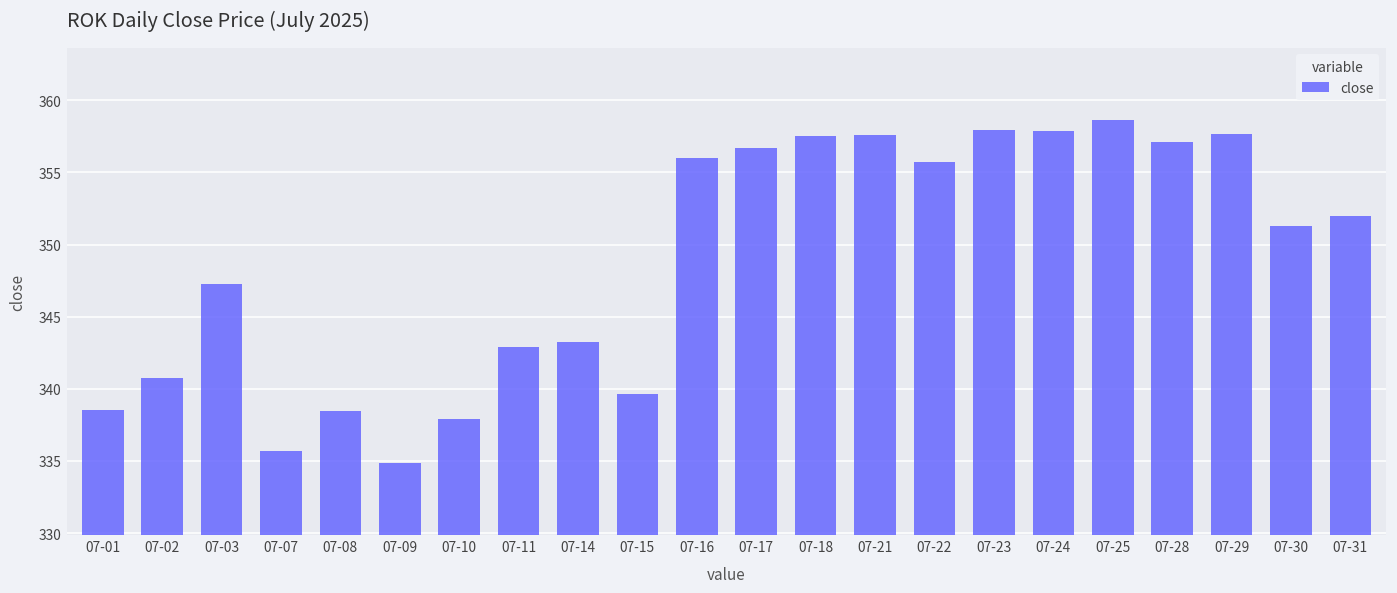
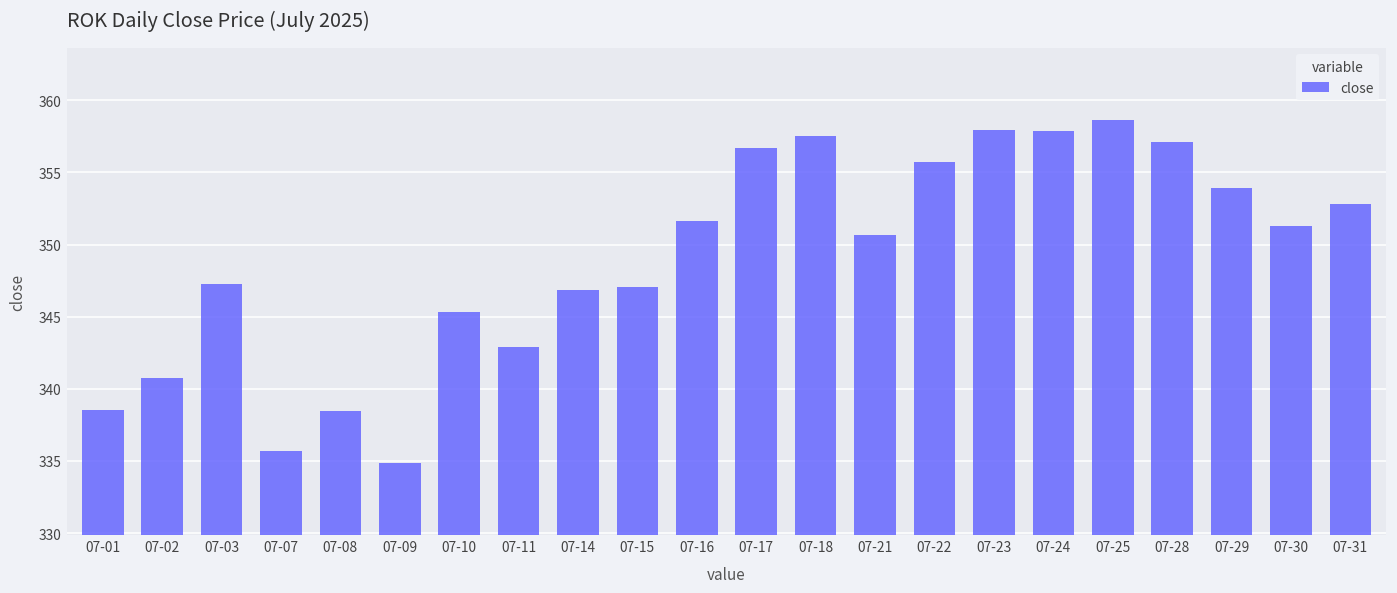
  {
    "07-01": 338.6,
    "07-02": 340.8,
    "07-03": 347.3,
    "07-07": 335.7,
    "07-08": 338.4,
    "07-09": 334.9,
-   "07-10": 337.9,
+   "07-10": 345.3,
    "07-11": 342.9,
-   "07-14": 343.2,
-   "07-15": 339.7,
-   "07-16": 356.0,
+   "07-14": 346.9,
+   "07-15": 347.1,
+   "07-16": 351.7,
    "07-17": 356.7,
    "07-18": 357.6,
-   "07-21": 357.6,
+   "07-21": 350.7,
    "07-22": 355.8,
    "07-23": 357.9,
    "07-24": 357.9,
    "07-25": 358.7,
    "07-28": 357.1,
-   "07-29": 357.7,
+   "07-29": 353.9,
    "07-30": 351.3,
-   "07-31": 352.0
+   "07-31": 352.8
  }
